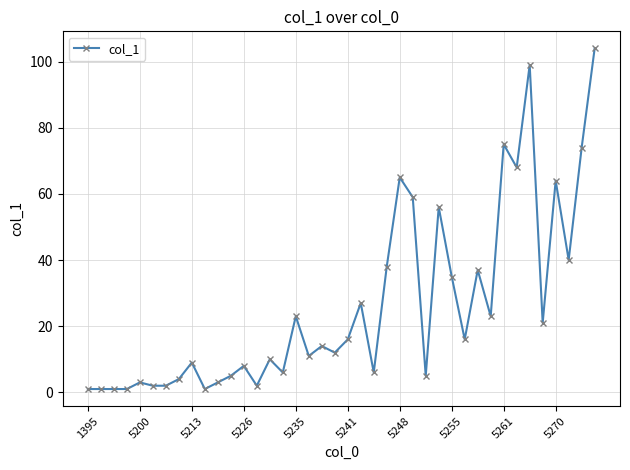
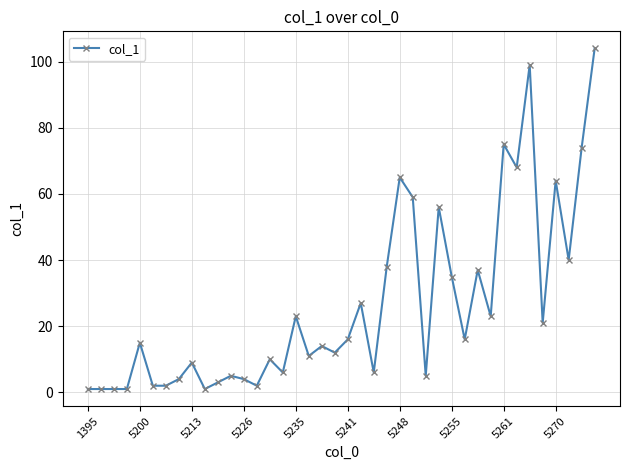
  {
    "1395": 1,
-   "5200": 3,
+   "5200": 15,
    "5213": 9,
-   "5226": 8,
+   "5226": 4,
    "5235": 23,
    "5241": 16,
    "5248": 65,
    "5255": 35,
    "5261": 75,
    "5270": 64
  }
